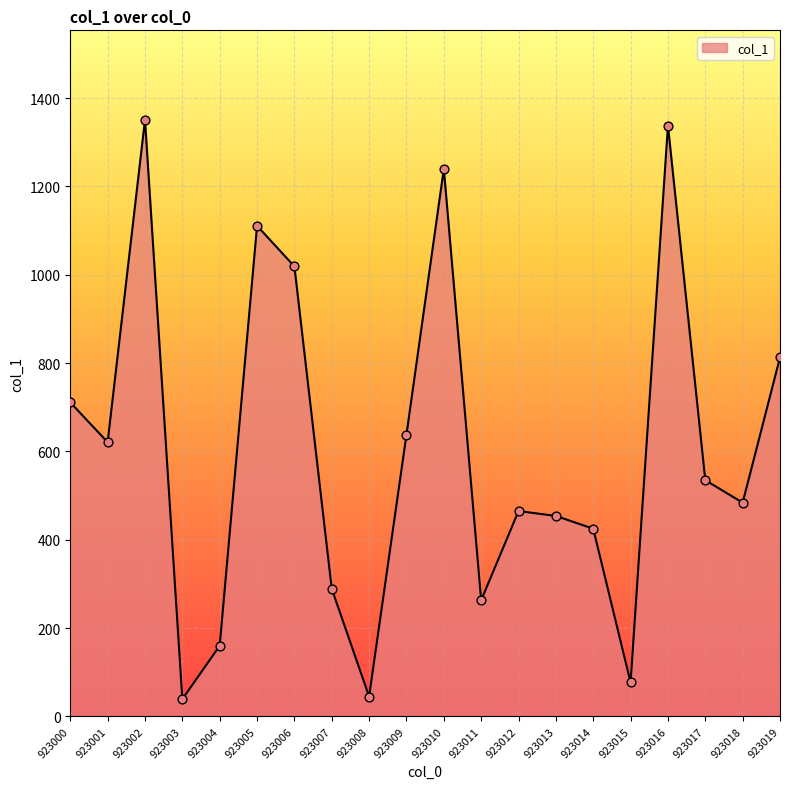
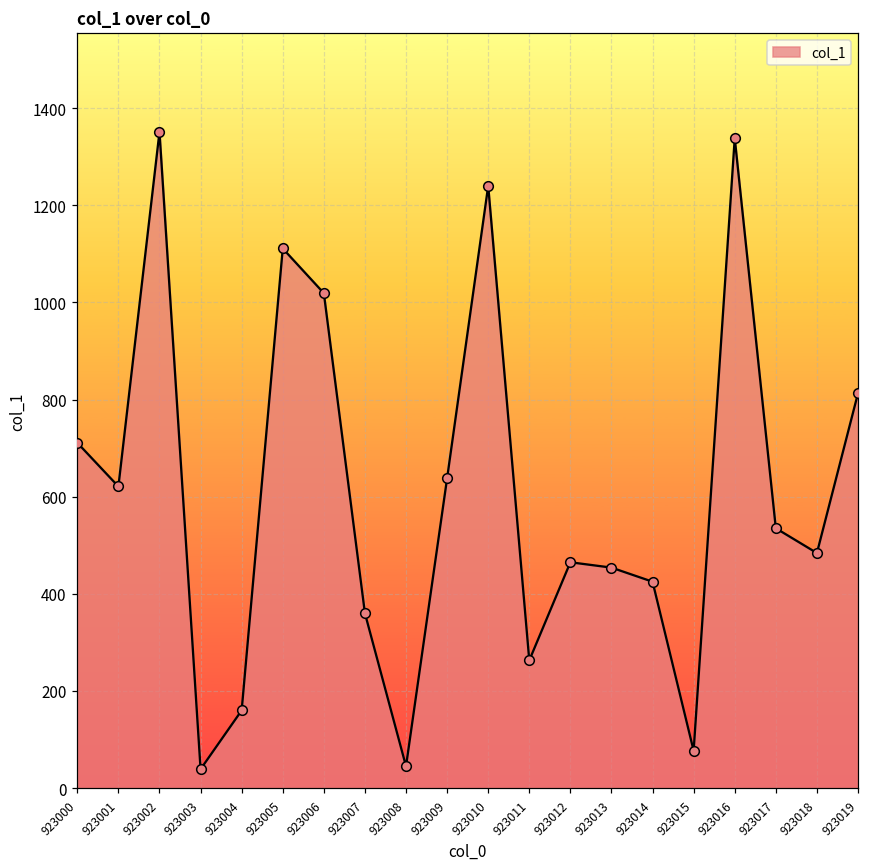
  {
    "923000": 710,
    "923001": 620,
    "923002": 1350,
    "923003": 40,
    "923004": 160,
    "923005": 1110,
    "923006": 1020,
-   "923007": 290,
+   "923007": 360,
    "923008": 50,
    "923009": 640,
    "923010": 1240,
    "923011": 260,
    "923012": 470,
    "923013": 450,
    "923014": 430,
    "923015": 80,
    "923016": 1340,
    "923017": 540,
    "923018": 480,
    "923019": 810
  }
